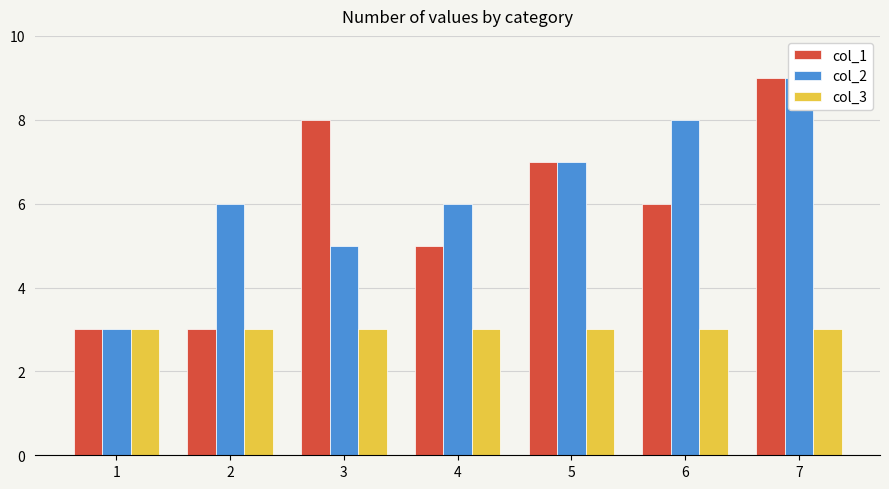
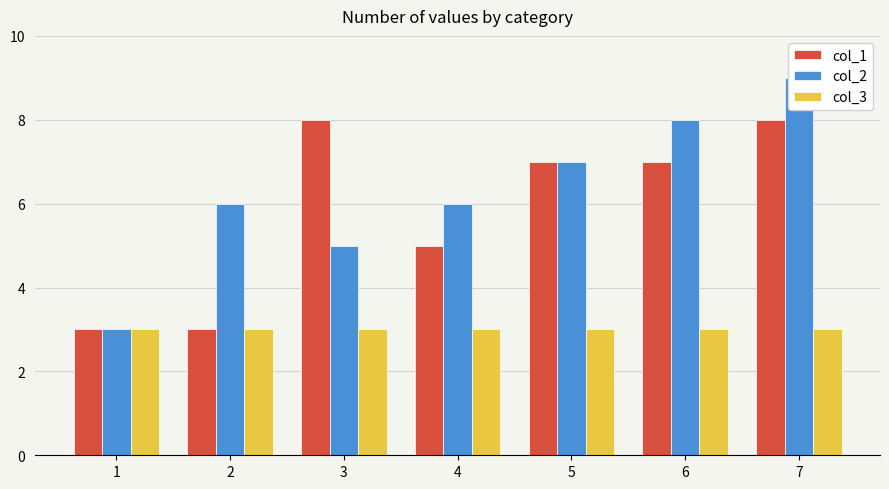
  {
    "col_1": {
      "1": 3,
      "2": 3,
      "3": 8,
      "4": 5,
      "5": 7,
-     "6": 6,
-     "7": 9
+     "6": 7,
+     "7": 8
    },
    "col_2": {
      "1": 3,
      "2": 6,
      "3": 5,
      "4": 6,
      "5": 7,
      "6": 8
    },
    "col_3": {
      "1": 3,
      "2": 3,
      "3": 3,
      "4": 3,
      "5": 3,
      "6": 3,
      "7": 3
    }
  }
